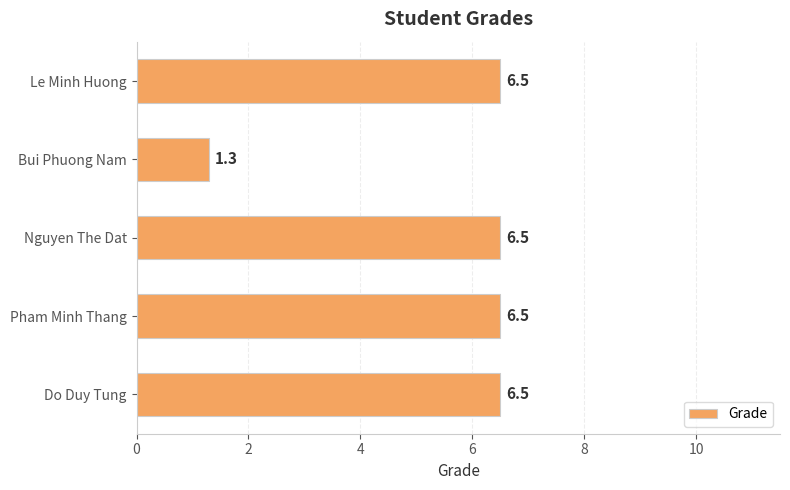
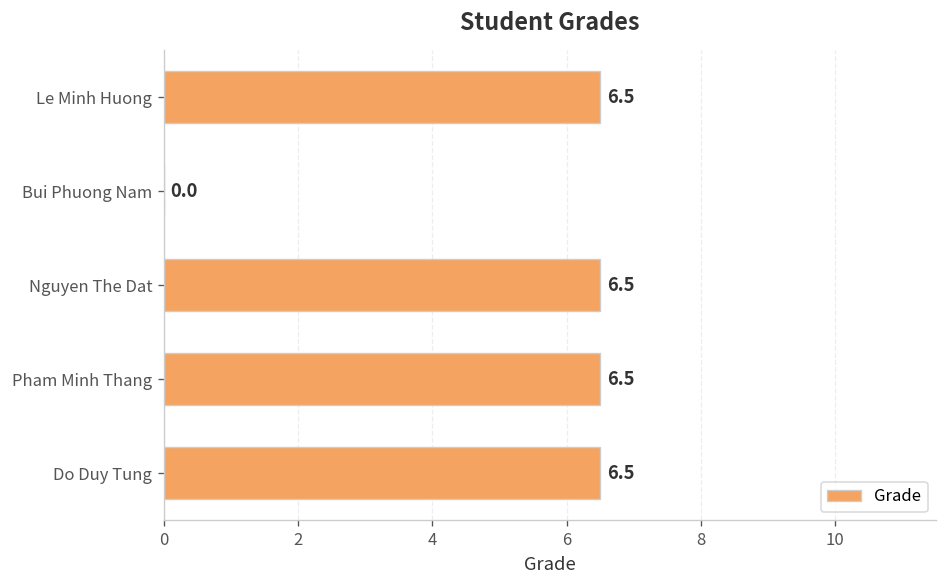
  {
    "Le Minh Huong": 6.5,
-   "Bui Phuong Nam": 1.3,
+   "Bui Phuong Nam": 0.0,
    "Nguyen The Dat": 6.5,
    "Pham Minh Thang": 6.5,
    "Do Duy Tung": 6.5
  }
